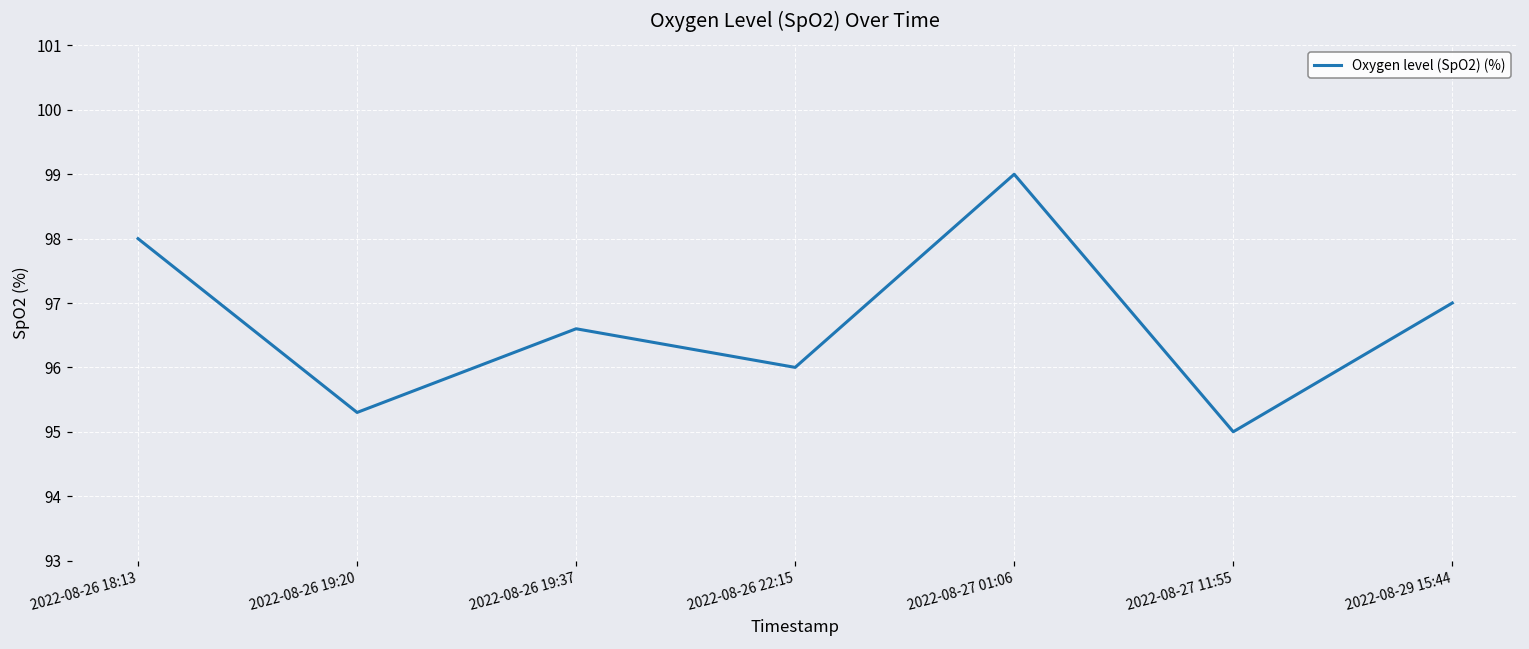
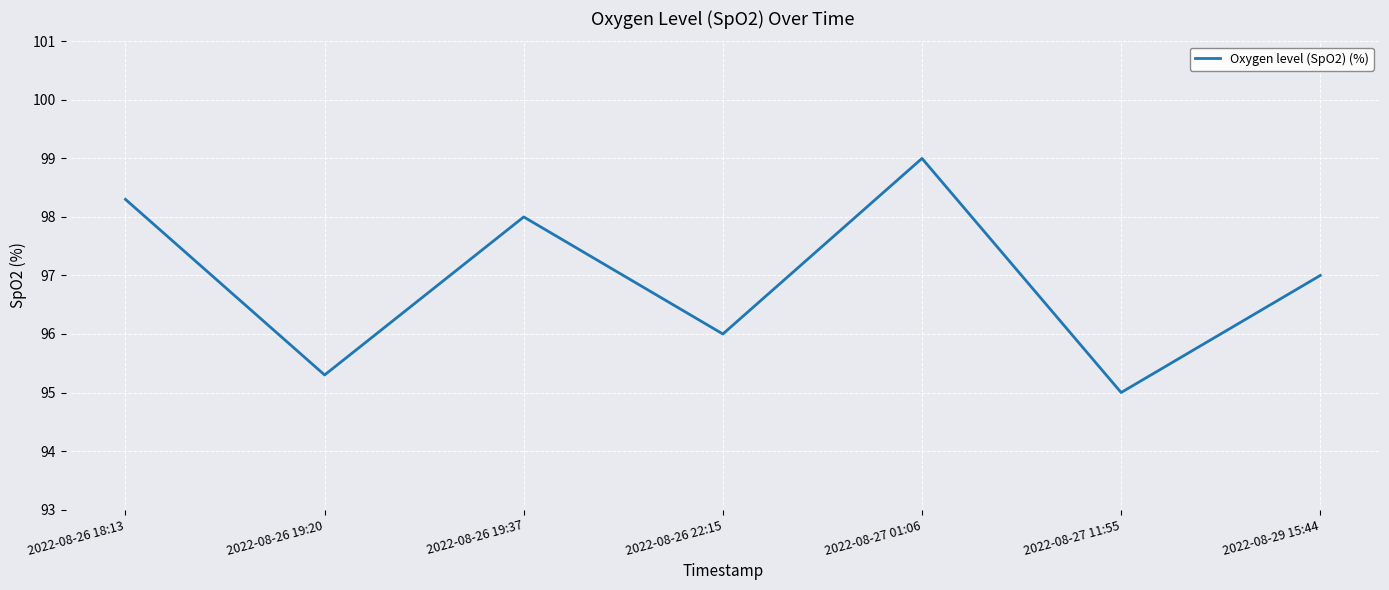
  {
-   "2022-08-26 18:13": 98.0,
+   "2022-08-26 18:13": 98.3,
    "2022-08-26 19:20": 95.3,
-   "2022-08-26 19:37": 96.6,
+   "2022-08-26 19:37": 98.0,
    "2022-08-26 22:15": 96.0,
    "2022-08-27 01:06": 99.0,
    "2022-08-27 11:55": 95.0,
    "2022-08-29 15:44": 97.0
  }
